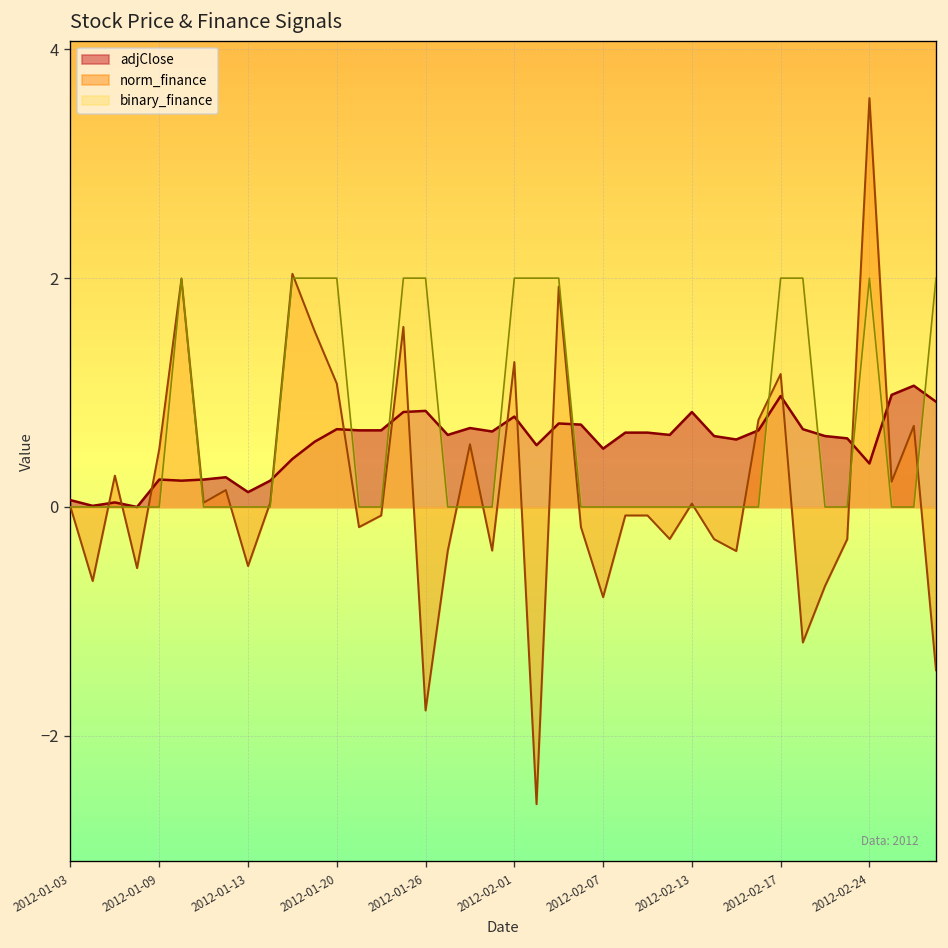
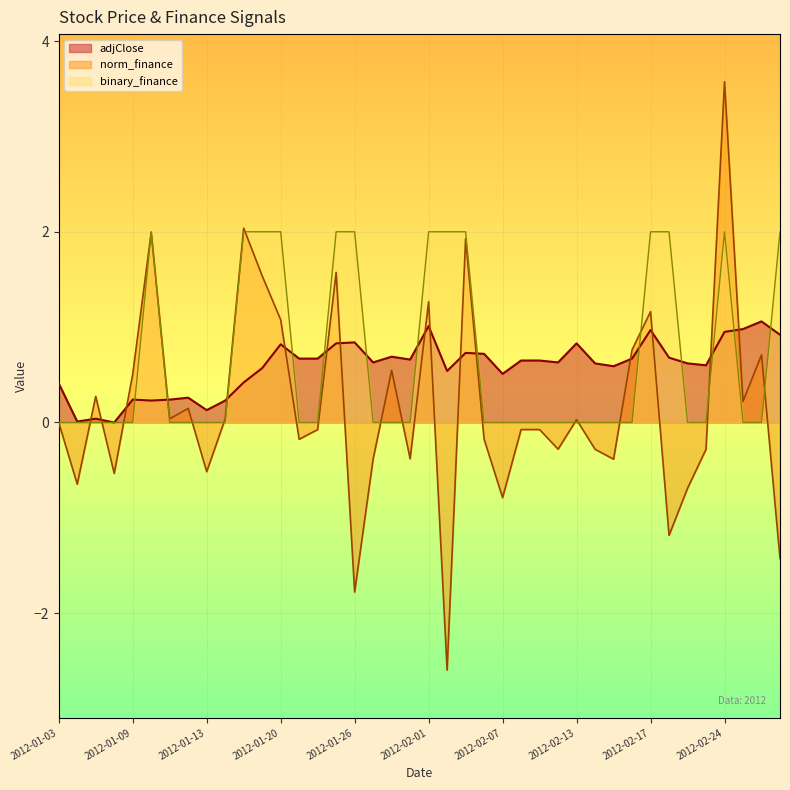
  {
    "adjClose": {
-     "2012-01-03": 0.1,
+     "2012-01-03": 0.4,
      "2012-01-09": 0.2,
      "2012-01-13": 0.1,
-     "2012-01-20": 0.7,
+     "2012-01-20": 0.8,
      "2012-01-26": 0.8,
-     "2012-02-01": 0.8,
+     "2012-02-01": 1.0,
      "2012-02-07": 0.5,
      "2012-02-13": 0.8,
      "2012-02-17": 1.0,
-     "2012-02-24": 0.4
+     "2012-02-24": 1.0
    },
    "binary_finance": {
      "2012-01-09": 0.0,
      "2012-01-20": 2.0,
      "2012-01-26": 2.0,
      "2012-02-01": 2.0,
      "2012-02-13": 0.0,
      "2012-02-17": 2.0,
      "2012-02-24": 2.0
    }
  }
